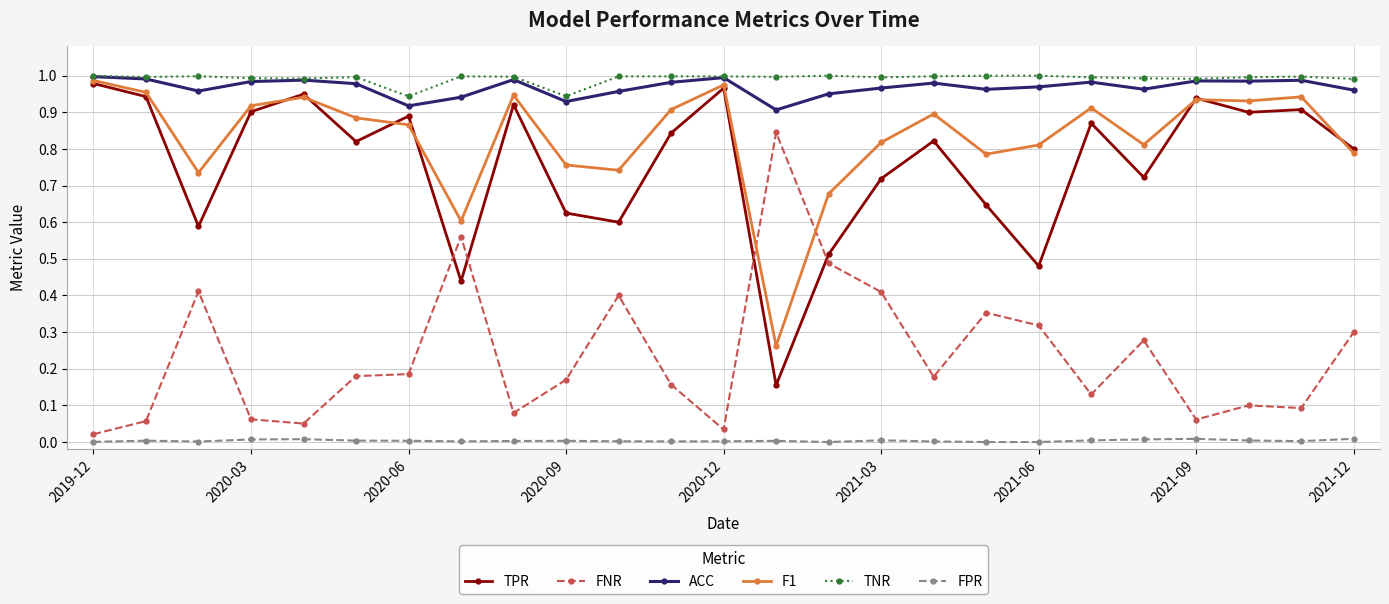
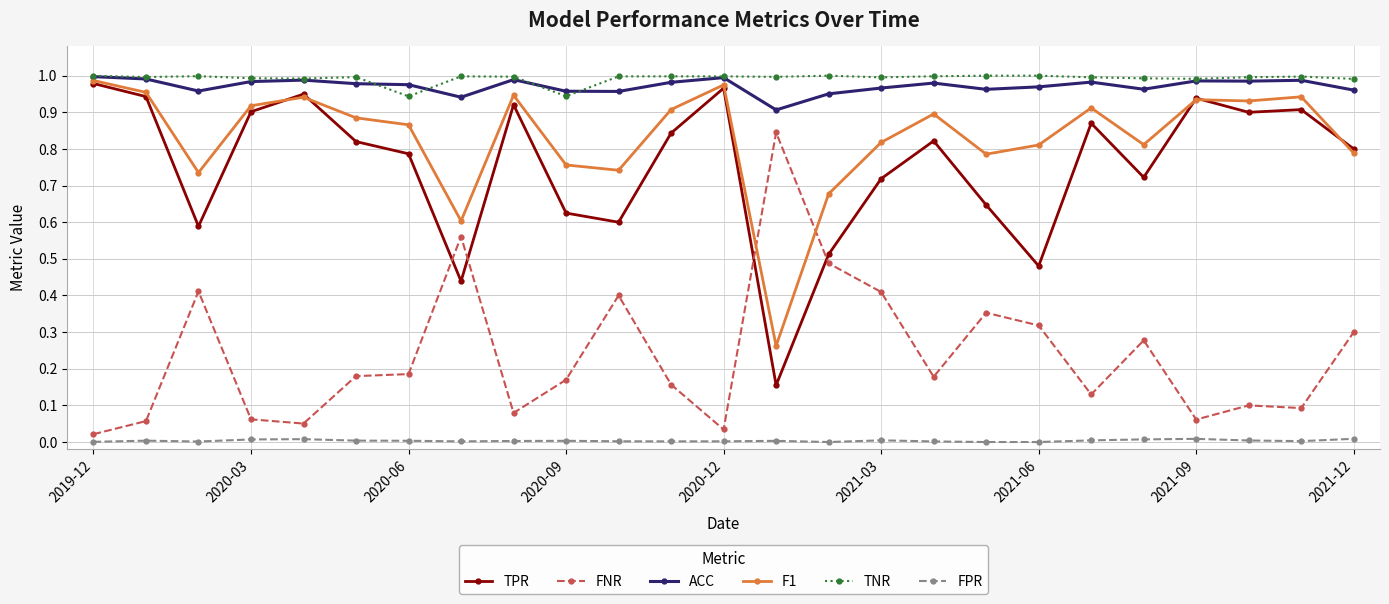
  {
    "TPR": {
      "2019-12": 0.98,
      "2020-03": 0.90,
-     "2020-06": 0.89,
+     "2020-06": 0.79,
      "2020-09": 0.63,
      "2020-12": 0.97,
      "2021-03": 0.72,
      "2021-06": 0.48,
      "2021-12": 0.80
    },
    "ACC": {
      "2020-03": 0.98,
-     "2020-06": 0.92,
-     "2020-09": 0.93,
+     "2020-06": 0.98,
+     "2020-09": 0.96,
      "2021-03": 0.97,
      "2021-06": 0.97,
      "2021-12": 0.96
    },
    "TNR": {
      "2020-03": 0.99,
      "2020-06": 0.94,
      "2020-09": 0.94,
      "2021-03": 1.00,
      "2021-06": 1.00,
      "2021-12": 0.99
    },
    "FPR": {
      "2019-12": 0.00,
      "2020-03": 0.01,
      "2020-06": 0.00,
      "2020-09": 0.00,
      "2020-12": 0.00,
      "2021-03": 0.00,
      "2021-06": 0.00,
      "2021-09": 0.01,
      "2021-12": 0.01
    }
  }
